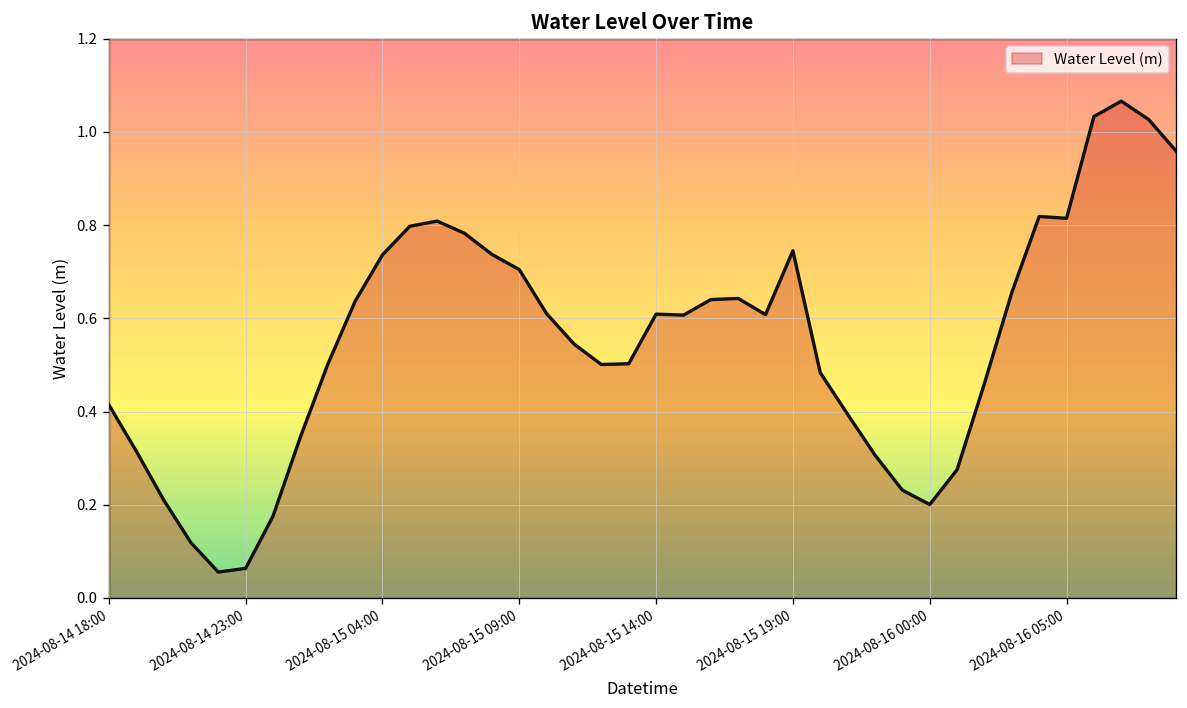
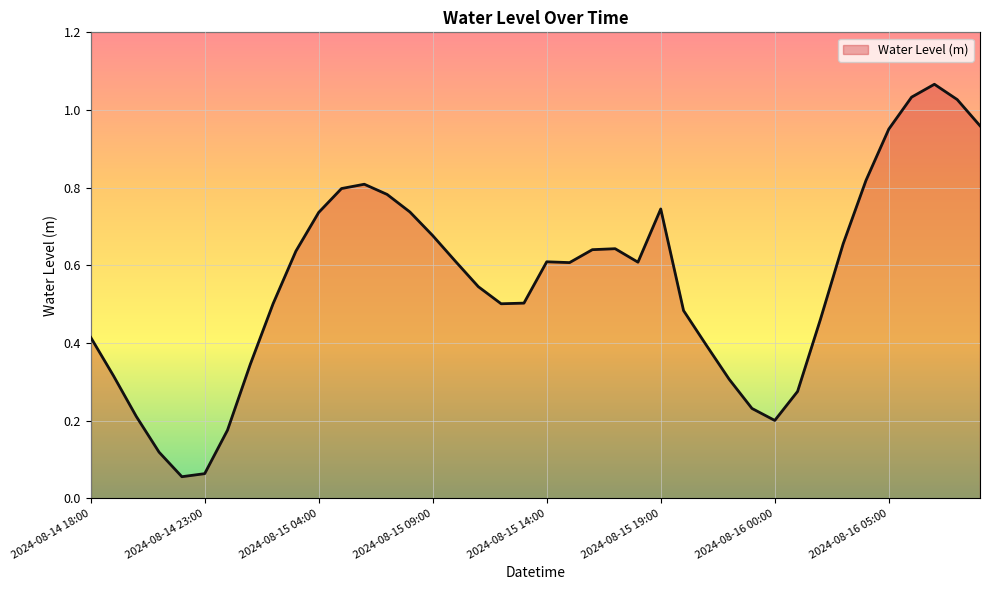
  {
    "2024-08-14 18:00": 0.41,
    "2024-08-14 23:00": 0.06,
    "2024-08-15 04:00": 0.74,
-   "2024-08-15 09:00": 0.70,
+   "2024-08-15 09:00": 0.68,
    "2024-08-15 14:00": 0.61,
    "2024-08-15 19:00": 0.75,
    "2024-08-16 00:00": 0.20,
-   "2024-08-16 05:00": 0.81
+   "2024-08-16 05:00": 0.95
  }
